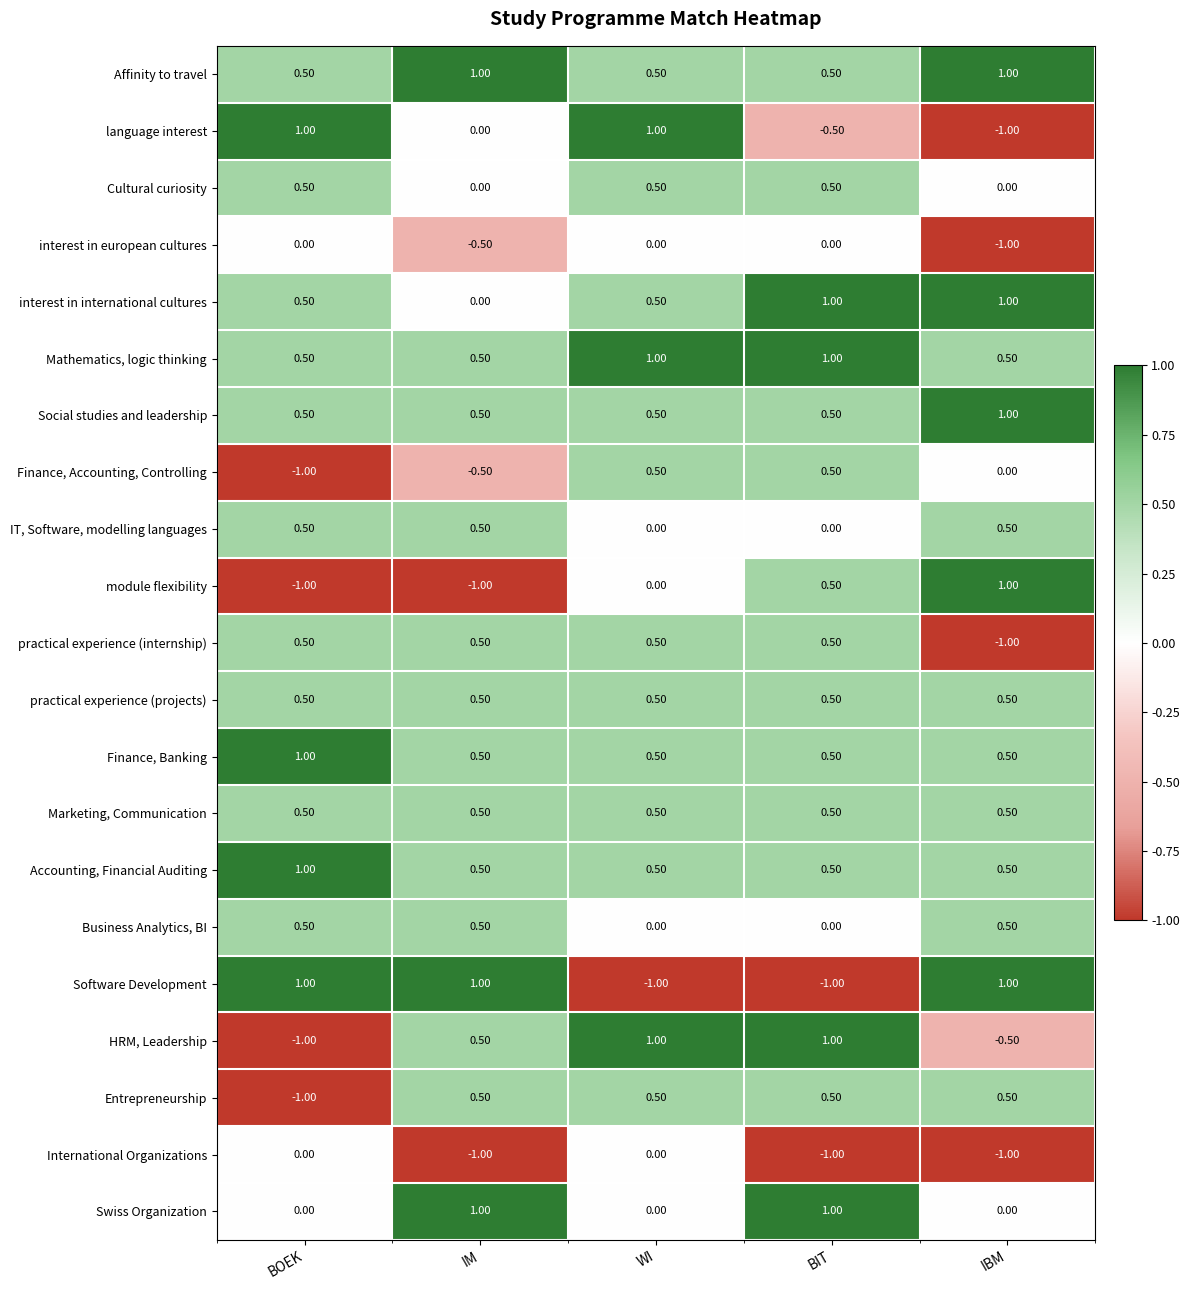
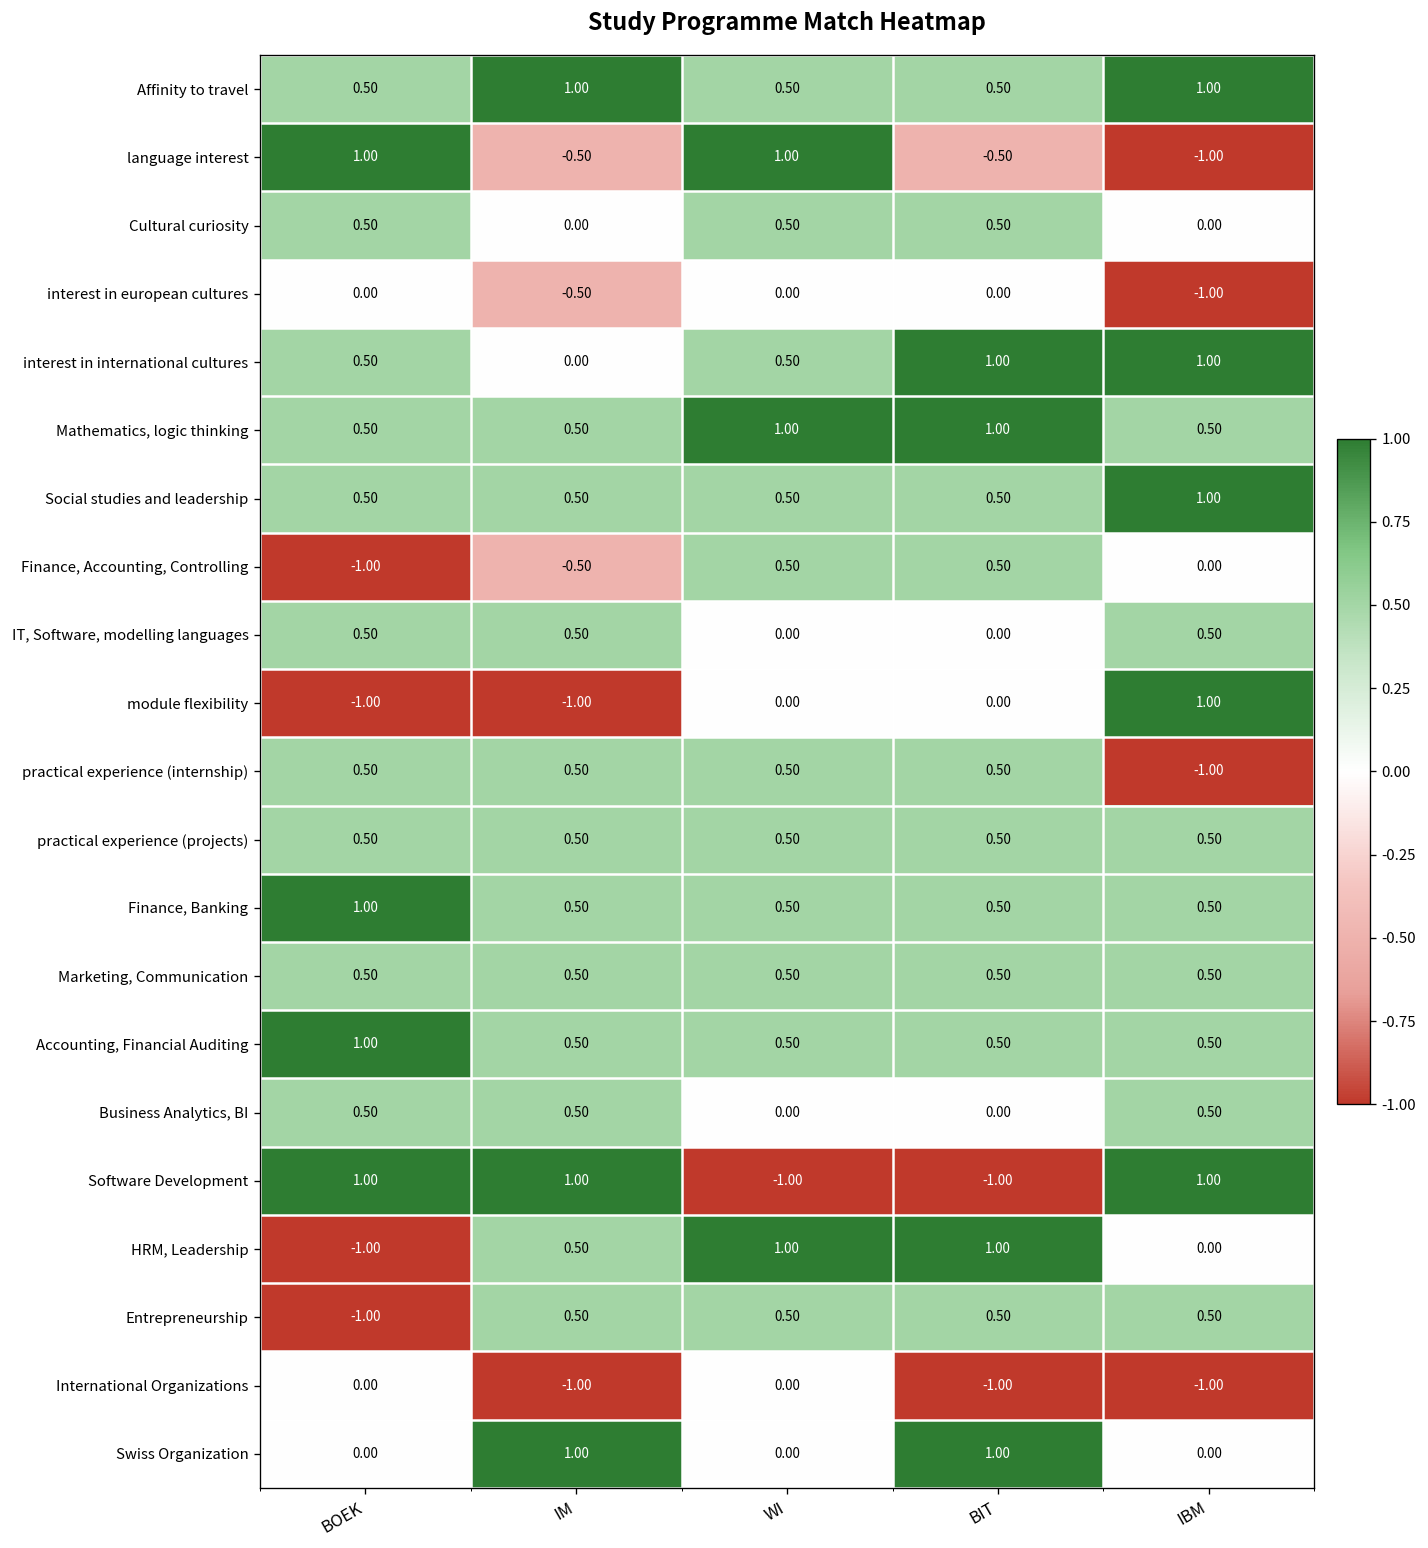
  {
    "Affinity to travel": {
      "BOEK": 0.50,
      "IM": 1.00,
      "WI": 0.50,
      "BIT": 0.50,
      "IBM": 1.00
    },
    "language interest": {
      "BOEK": 1.00,
-     "IM": 0.00,
+     "IM": -0.50,
      "WI": 1.00,
      "BIT": -0.50,
      "IBM": -1.00
    },
    "Cultural curiosity": {
      "BOEK": 0.50,
      "IM": 0.00,
      "WI": 0.50,
      "BIT": 0.50,
      "IBM": 0.00
    },
    "interest in european cultures": {
      "BOEK": 0.00,
      "IM": -0.50,
      "WI": 0.00,
      "BIT": 0.00,
      "IBM": -1.00
    },
    "interest in international cultures": {
      "BOEK": 0.50,
      "IM": 0.00,
      "WI": 0.50,
      "BIT": 1.00,
      "IBM": 1.00
    },
    "Mathematics, logic thinking": {
      "BOEK": 0.50,
      "IM": 0.50,
      "WI": 1.00,
      "BIT": 1.00,
      "IBM": 0.50
    },
    "Social studies and leadership": {
      "BOEK": 0.50,
      "IM": 0.50,
      "WI": 0.50,
      "BIT": 0.50,
      "IBM": 1.00
    },
    "Finance, Accounting, Controlling": {
      "BOEK": -1.00,
      "IM": -0.50,
      "WI": 0.50,
      "BIT": 0.50,
      "IBM": 0.00
    },
    "IT, Software, modelling languages": {
      "BOEK": 0.50,
      "IM": 0.50,
      "WI": 0.00,
      "BIT": 0.00,
      "IBM": 0.50
    },
    "module flexibility": {
      "BOEK": -1.00,
      "IM": -1.00,
      "WI": 0.00,
-     "BIT": 0.50,
+     "BIT": 0.00,
      "IBM": 1.00
    },
    "practical experience (internship)": {
      "BOEK": 0.50,
      "IM": 0.50,
      "WI": 0.50,
      "BIT": 0.50,
      "IBM": -1.00
    },
    "practical experience (projects)": {
      "BOEK": 0.50,
      "IM": 0.50,
      "WI": 0.50,
      "BIT": 0.50,
      "IBM": 0.50
    },
    "Finance, Banking": {
      "BOEK": 1.00,
      "IM": 0.50,
      "WI": 0.50,
      "BIT": 0.50,
      "IBM": 0.50
    },
    "Marketing, Communication": {
      "BOEK": 0.50,
      "IM": 0.50,
      "WI": 0.50,
      "BIT": 0.50,
      "IBM": 0.50
    },
    "Accounting, Financial Auditing": {
      "BOEK": 1.00,
      "IM": 0.50,
      "WI": 0.50,
      "BIT": 0.50,
      "IBM": 0.50
    },
    "Business Analytics, BI": {
      "BOEK": 0.50,
      "IM": 0.50,
      "WI": 0.00,
      "BIT": 0.00,
      "IBM": 0.50
    },
    "Software Development": {
      "BOEK": 1.00,
      "IM": 1.00,
      "WI": -1.00,
      "BIT": -1.00,
      "IBM": 1.00
    },
    "HRM, Leadership": {
      "BOEK": -1.00,
      "IM": 0.50,
      "WI": 1.00,
      "BIT": 1.00,
-     "IBM": -0.50
+     "IBM": 0.00
    },
    "Entrepreneurship": {
      "BOEK": -1.00,
      "IM": 0.50,
      "WI": 0.50,
      "BIT": 0.50,
      "IBM": 0.50
    },
    "International Organizations": {
      "BOEK": 0.00,
      "IM": -1.00,
      "WI": 0.00,
      "BIT": -1.00,
      "IBM": -1.00
    },
    "Swiss Organization": {
      "BOEK": 0.00,
      "IM": 1.00,
      "WI": 0.00,
      "BIT": 1.00,
      "IBM": 0.00
    }
  }
